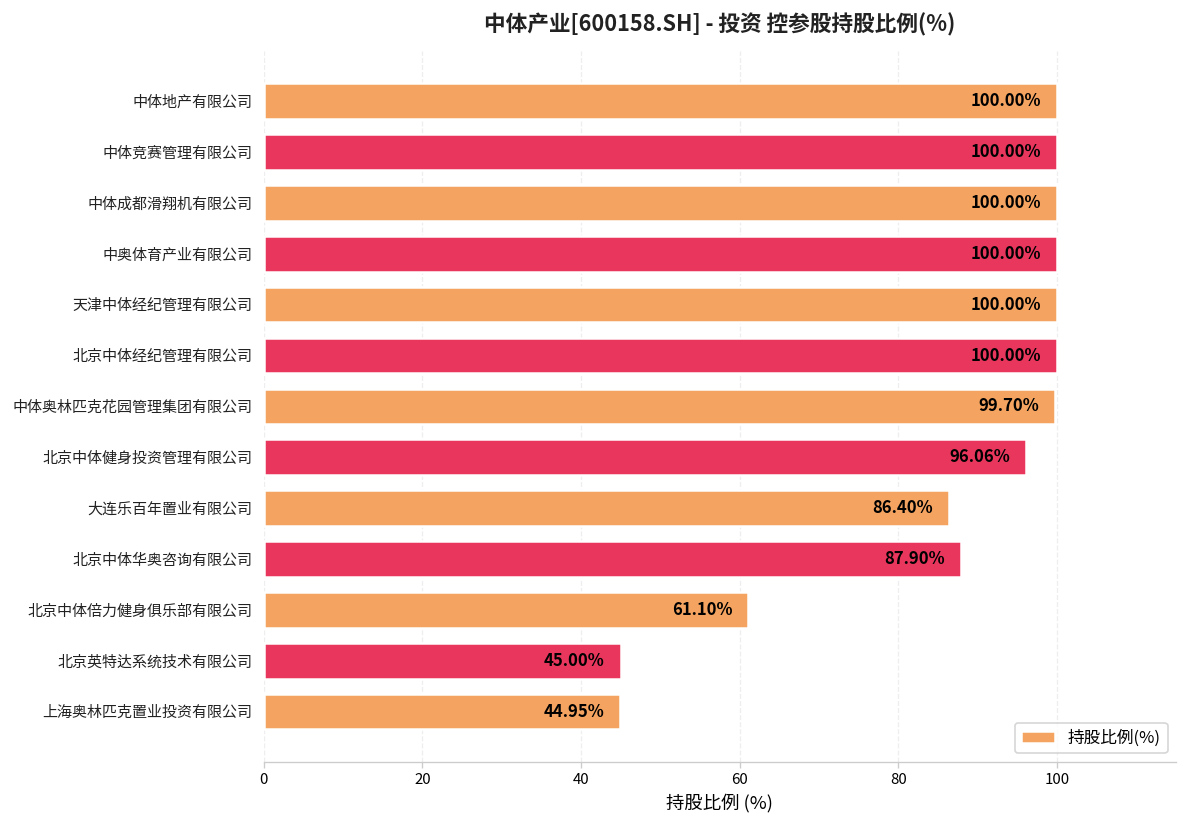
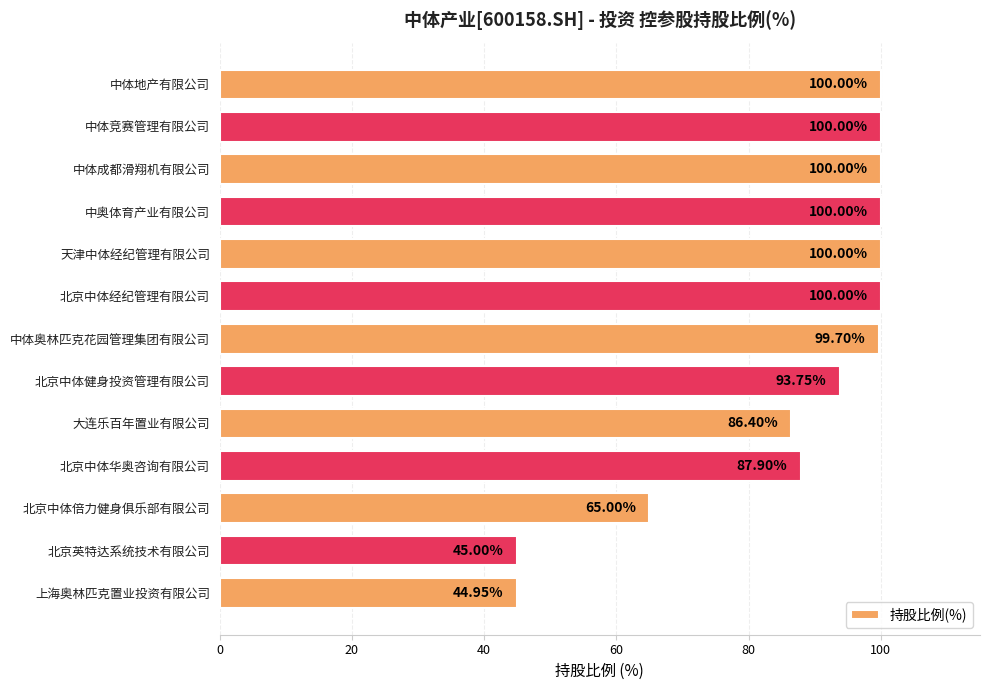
  {
    "中体地产有限公司": "100.00%",
    "中体竞赛管理有限公司": "100.00%",
    "中体成都滑翔机有限公司": "100.00%",
    "中奥体育产业有限公司": "100.00%",
    "天津中体经纪管理有限公司": "100.00%",
    "北京中体经纪管理有限公司": "100.00%",
    "中体奥林匹克花园管理集团有限公司": "99.70%",
-   "北京中体健身投资管理有限公司": "96.06%",
+   "北京中体健身投资管理有限公司": "93.75%",
    "大连乐百年置业有限公司": "86.40%",
    "北京中体华奥咨询有限公司": "87.90%",
-   "北京中体倍力健身俱乐部有限公司": "61.10%",
+   "北京中体倍力健身俱乐部有限公司": "65.00%",
    "北京英特达系统技术有限公司": "45.00%",
    "上海奥林匹克置业投资有限公司": "44.95%"
  }
